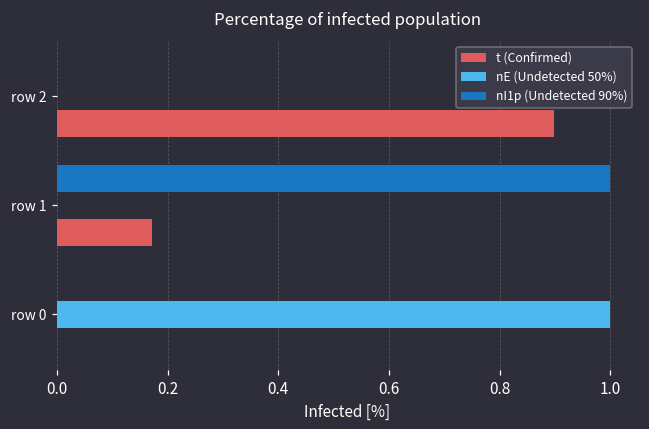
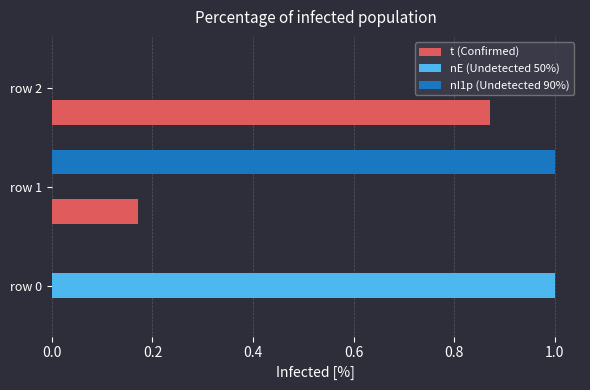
  {
    "t (Confirmed)": {
-     "row 2": 0.90,
+     "row 2": 0.87,
      "row 1": 0.17,
      "row 0": 0.00
    },
    "nE (Undetected 50%)": {
      "row 2": 0.00,
      "row 1": 0.00,
      "row 0": 1.00
    },
    "nI1p (Undetected 90%)": {
      "row 2": 0.00,
      "row 1": 1.00,
      "row 0": 0.00
    }
  }
